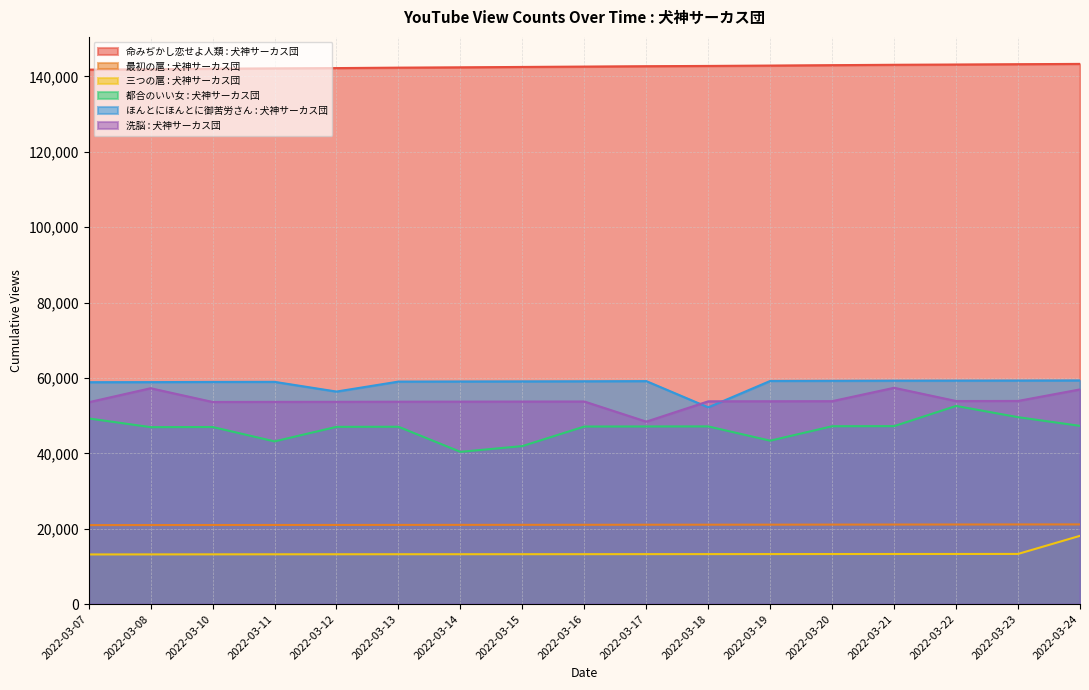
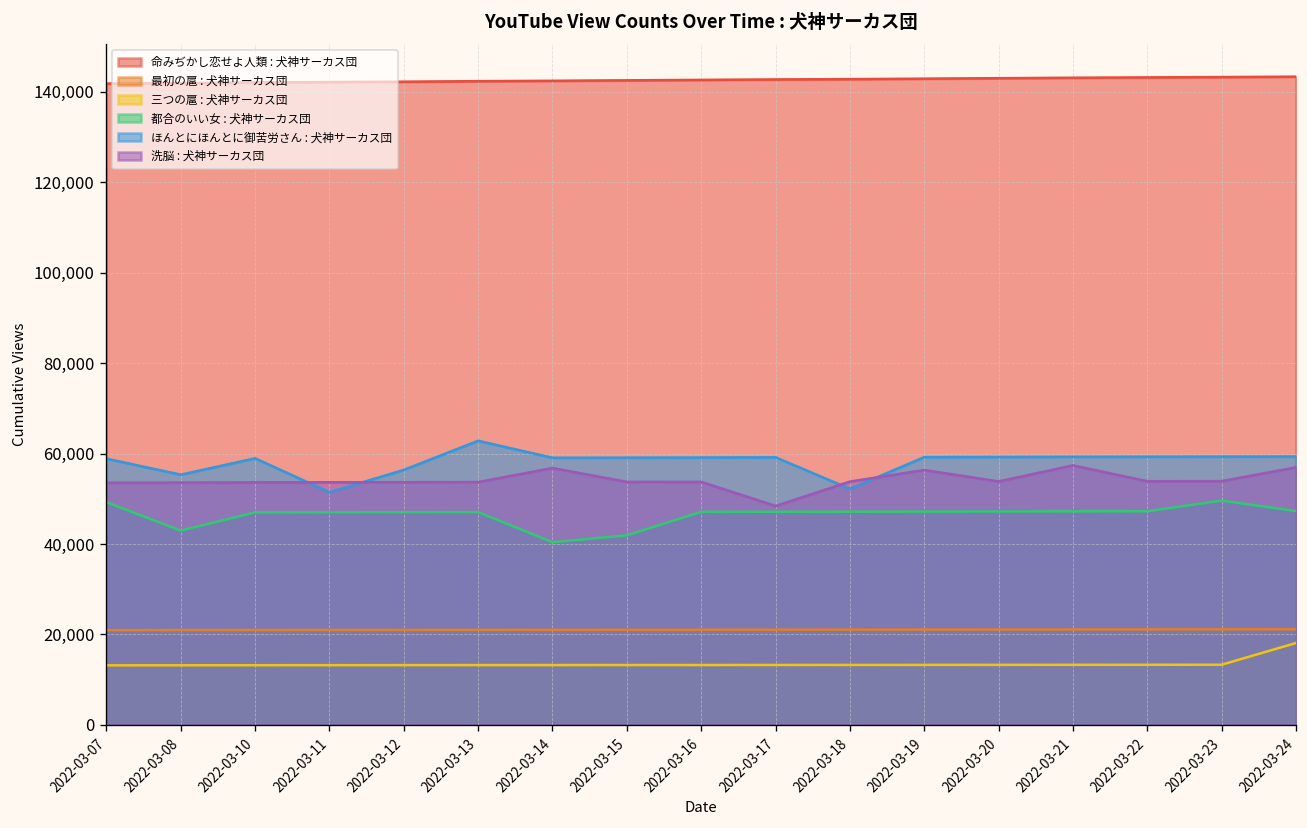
  {
    "三つの扈 : 犬神サーカス団": {
      "2022-03-07": "13,000",
      "2022-03-08": "13,000",
      "2022-03-10": "13,000",
      "2022-03-11": "13,000",
      "2022-03-12": "13,000",
      "2022-03-13": "13,000",
      "2022-03-14": "13,000",
      "2022-03-15": "13,000",
      "2022-03-16": "13,000",
      "2022-03-17": "13,000",
      "2022-03-18": "13,000",
      "2022-03-19": "13,000",
      "2022-03-20": "13,000",
      "2022-03-21": "13,000",
      "2022-03-22": "13,000",
      "2022-03-23": "13,000",
      "2022-03-24": "18,000"
    },
    "都合のいい女 : 犬神サーカス団": {
      "2022-03-07": "49,000",
-     "2022-03-08": "47,000",
+     "2022-03-08": "43,000",
      "2022-03-10": "47,000",
-     "2022-03-11": "43,000",
+     "2022-03-11": "47,000",
      "2022-03-12": "47,000",
      "2022-03-13": "47,000",
      "2022-03-14": "40,000",
      "2022-03-15": "42,000",
      "2022-03-16": "47,000",
      "2022-03-17": "47,000",
      "2022-03-18": "47,000",
-     "2022-03-19": "43,000",
+     "2022-03-19": "47,000",
      "2022-03-20": "47,000",
      "2022-03-21": "47,000",
-     "2022-03-22": "53,000",
+     "2022-03-22": "47,000",
      "2022-03-23": "50,000",
      "2022-03-24": "47,000"
    },
    "ほんとにほんとに御苦労さん : 犬神サーカス団": {
      "2022-03-07": "59,000",
-     "2022-03-08": "59,000",
+     "2022-03-08": "55,000",
      "2022-03-10": "59,000",
-     "2022-03-11": "59,000",
+     "2022-03-11": "51,000",
      "2022-03-12": "56,000",
-     "2022-03-13": "59,000",
+     "2022-03-13": "63,000",
      "2022-03-14": "59,000",
      "2022-03-15": "59,000",
      "2022-03-16": "59,000",
      "2022-03-17": "59,000",
      "2022-03-18": "52,000",
      "2022-03-19": "59,000",
      "2022-03-20": "59,000",
      "2022-03-21": "59,000",
      "2022-03-22": "59,000",
      "2022-03-23": "59,000",
      "2022-03-24": "59,000"
    },
    "洗脳 : 犬神サーカス団": {
      "2022-03-07": "54,000",
-     "2022-03-08": "57,000",
+     "2022-03-08": "54,000",
      "2022-03-10": "54,000",
      "2022-03-11": "54,000",
      "2022-03-12": "54,000",
      "2022-03-13": "54,000",
-     "2022-03-14": "54,000",
+     "2022-03-14": "57,000",
      "2022-03-15": "54,000",
      "2022-03-16": "54,000",
      "2022-03-17": "48,000",
      "2022-03-18": "54,000",
-     "2022-03-19": "54,000",
+     "2022-03-19": "56,000",
      "2022-03-20": "54,000",
      "2022-03-21": "57,000",
      "2022-03-22": "54,000",
      "2022-03-23": "54,000",
      "2022-03-24": "57,000"
    }
  }
